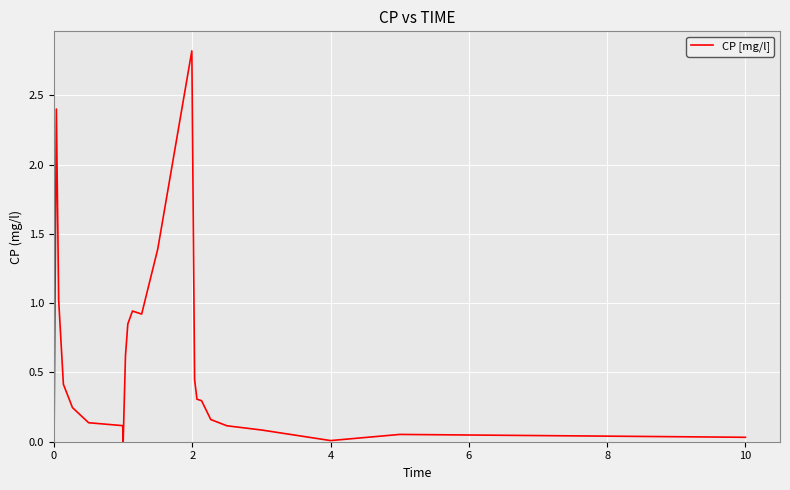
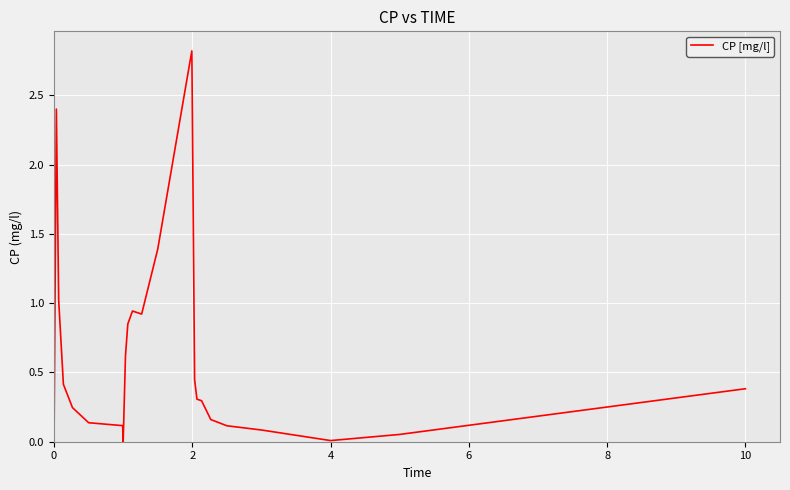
  {
    "0": 0.00,
    "4": 0.01,
-   "10": 0.03
+   "10": 0.38
  }
